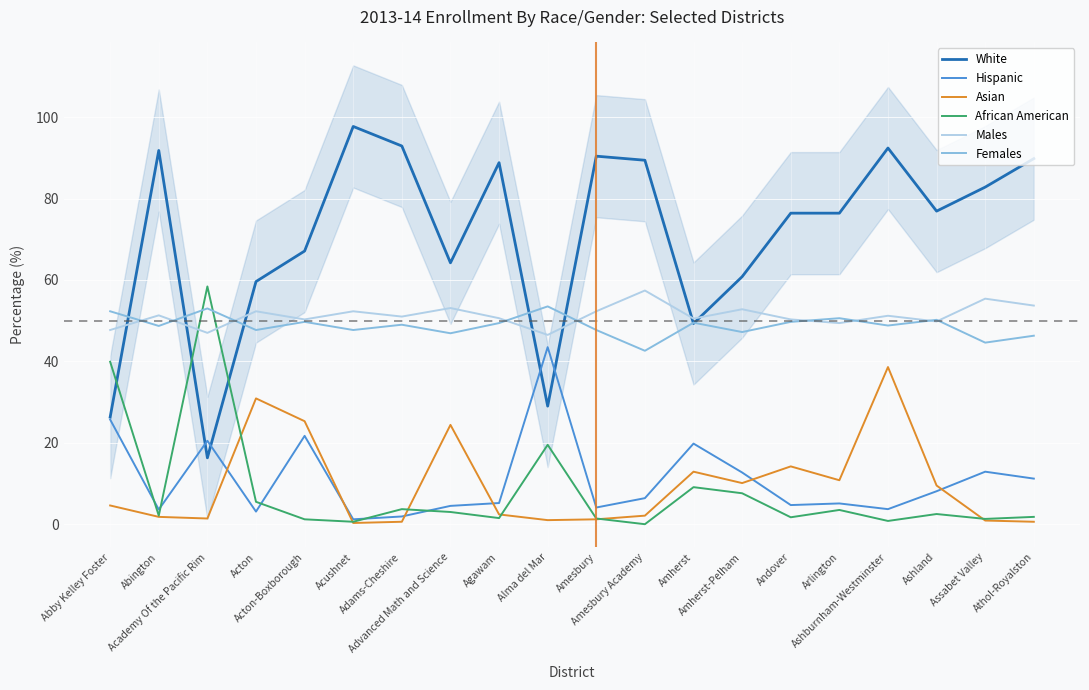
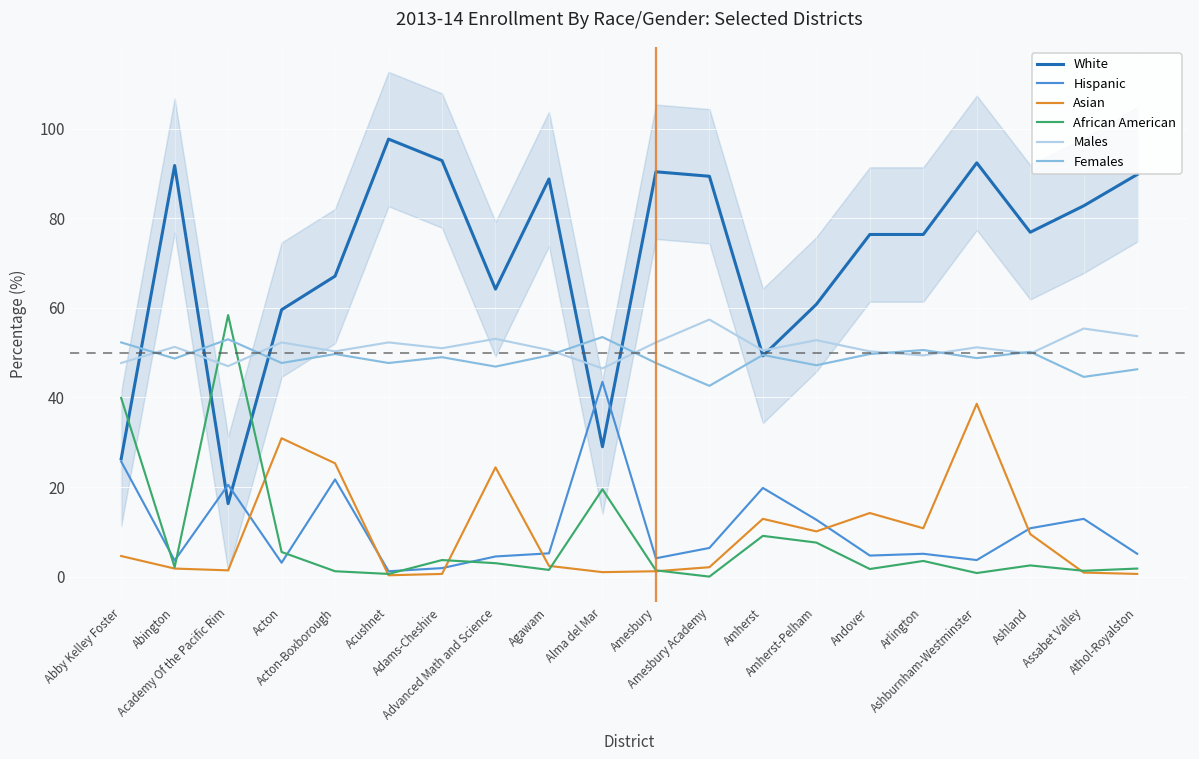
  {
    "Hispanic": {
      "Abington": 4,
      "Academy Of the Pacific Rim": 21,
      "Acton": 3,
      "Acton-Boxborough": 22,
      "Adams-Cheshire": 2,
      "Advanced Math and Science": 5,
      "Agawam": 5,
      "Amesbury": 4,
      "Amesbury Academy": 6,
      "Amherst": 20,
      "Amherst-Pelham": 13,
      "Andover": 5,
      "Arlington": 5,
      "Ashburnham-Westminster": 4,
-     "Ashland": 8,
+     "Ashland": 11,
      "Assabet Valley": 13,
-     "Athol-Royalston": 11
+     "Athol-Royalston": 5
    },
    "Asian": {
      "Abby Kelley Foster": 5,
      "Academy Of the Pacific Rim": 1,
      "Acton": 31,
      "Acton-Boxborough": 25,
      "Adams-Cheshire": 1,
      "Advanced Math and Science": 24,
      "Agawam": 2,
      "Alma del Mar": 1,
      "Amesbury Academy": 2,
      "Amherst": 13,
      "Amherst-Pelham": 10,
      "Andover": 14,
      "Arlington": 11,
      "Ashburnham-Westminster": 39,
      "Ashland": 10,
      "Athol-Royalston": 1
    },
    "African American": {
      "Abby Kelley Foster": 40,
      "Academy Of the Pacific Rim": 58,
      "Acton": 6,
      "Acton-Boxborough": 1,
      "Adams-Cheshire": 4,
      "Advanced Math and Science": 3,
      "Agawam": 2,
      "Alma del Mar": 20,
      "Amesbury Academy": 0,
      "Amherst": 9,
      "Amherst-Pelham": 8,
      "Andover": 2,
      "Arlington": 4,
      "Ashburnham-Westminster": 1,
      "Ashland": 3,
      "Athol-Royalston": 2
    }
  }
